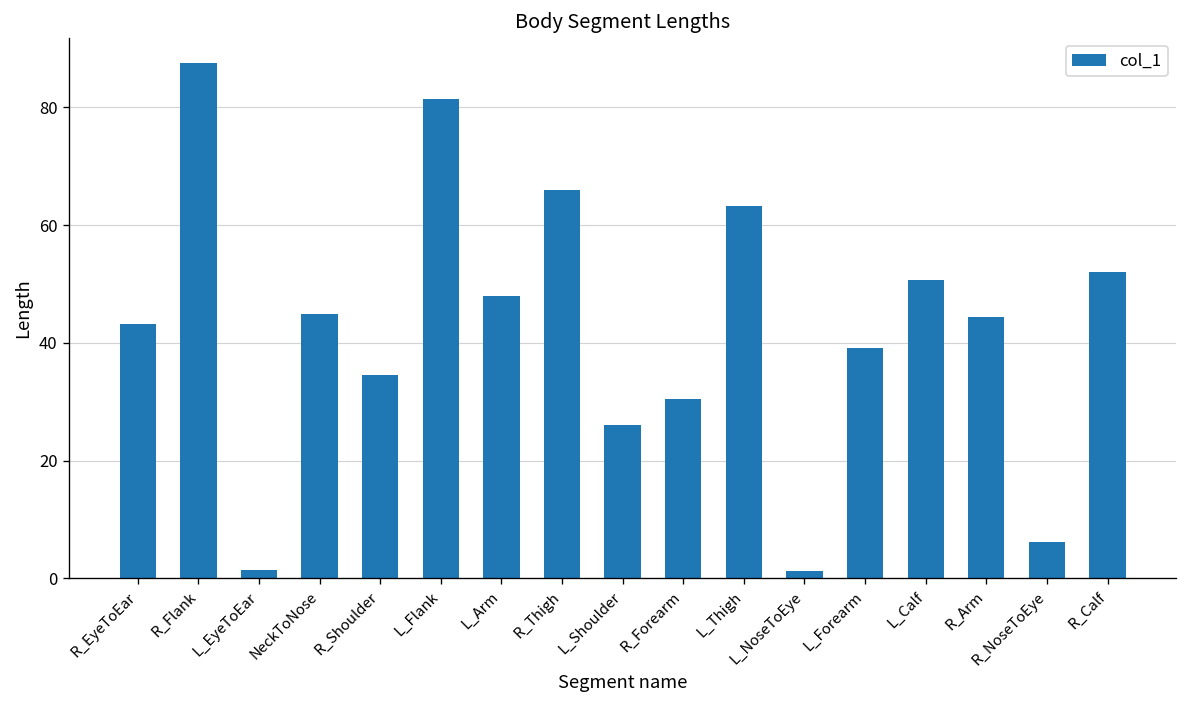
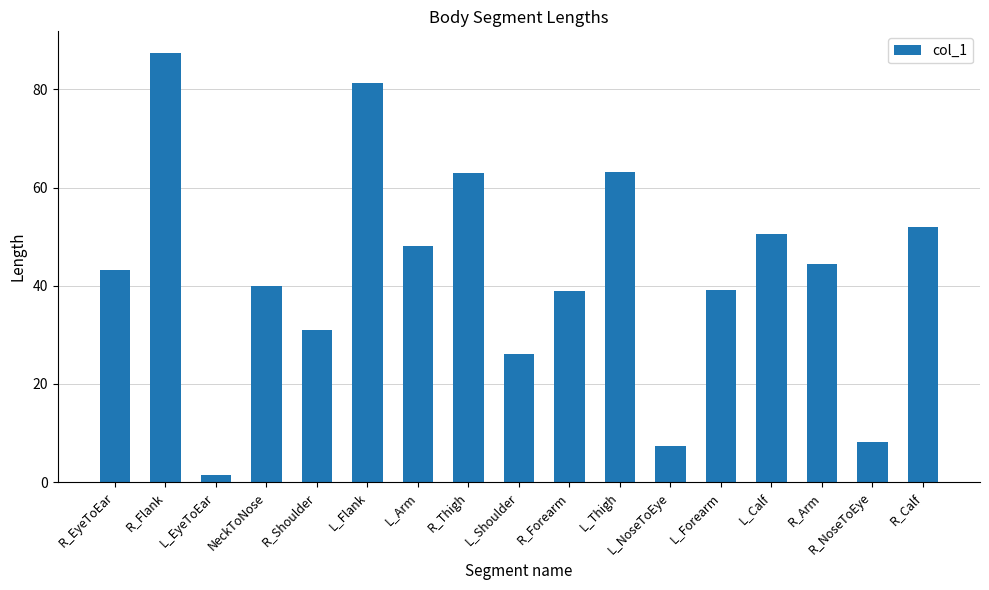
  {
    "R_EyeToEar": 43,
    "R_Flank": 87,
    "L_EyeToEar": 2,
-   "NeckToNose": 45,
-   "R_Shoulder": 35,
+   "NeckToNose": 40,
+   "R_Shoulder": 31,
    "L_Flank": 81,
    "L_Arm": 48,
-   "R_Thigh": 66,
+   "R_Thigh": 63,
    "L_Shoulder": 26,
-   "R_Forearm": 31,
+   "R_Forearm": 39,
    "L_Thigh": 63,
-   "L_NoseToEye": 1,
+   "L_NoseToEye": 7,
    "L_Forearm": 39,
    "L_Calf": 51,
    "R_Arm": 44,
-   "R_NoseToEye": 6,
+   "R_NoseToEye": 8,
    "R_Calf": 52
  }
